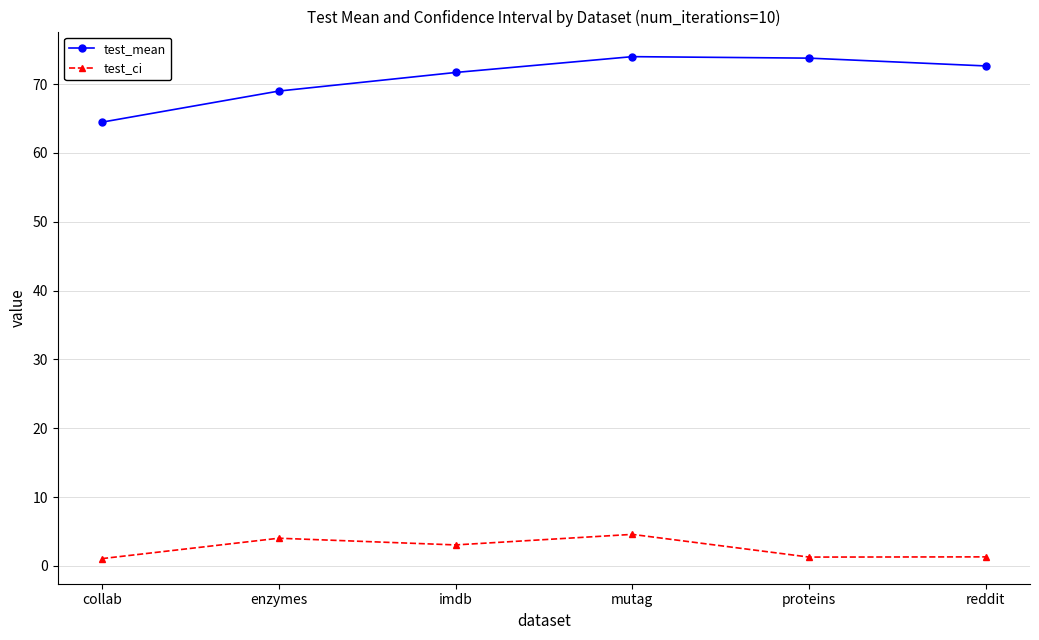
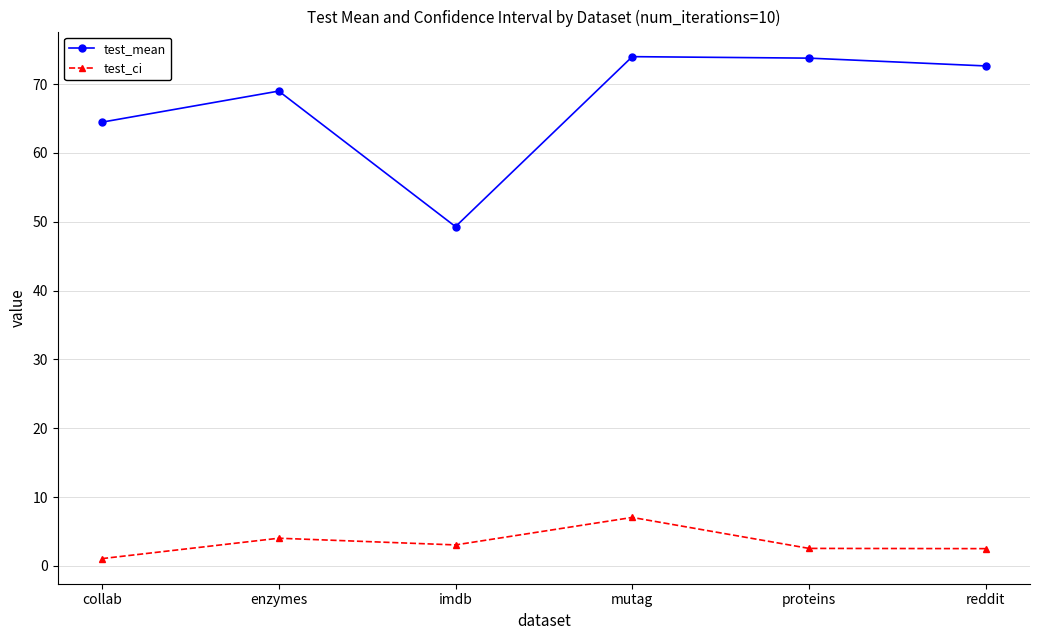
  {
    "test_mean": {
      "collab": 64,
      "enzymes": 69,
-     "imdb": 72,
+     "imdb": 49,
      "mutag": 74,
      "proteins": 74,
      "reddit": 73
    },
    "test_ci": {
      "collab": 1,
      "enzymes": 4,
      "imdb": 3,
-     "mutag": 5,
-     "proteins": 1,
-     "reddit": 1
+     "mutag": 7,
+     "proteins": 3,
+     "reddit": 3
    }
  }
